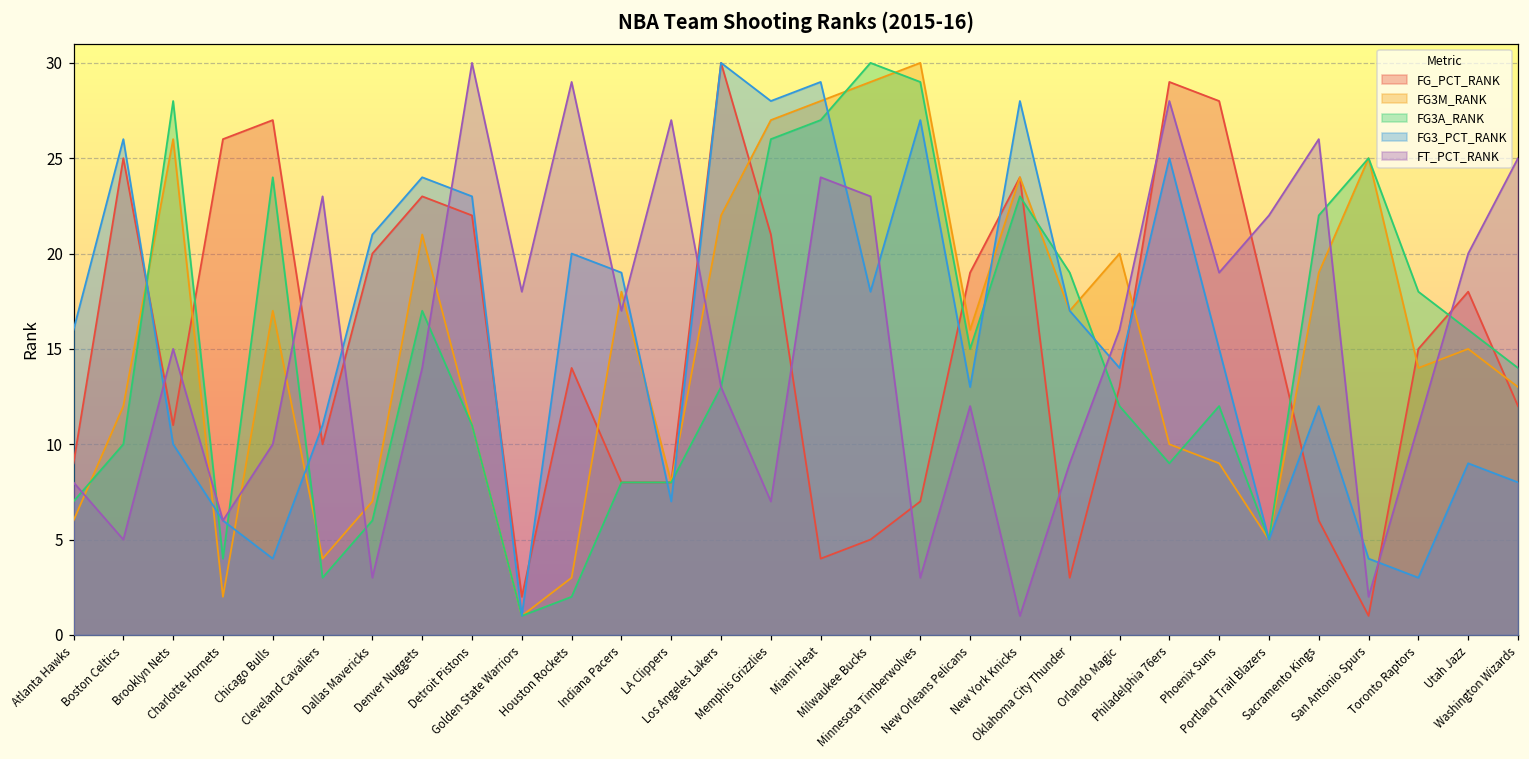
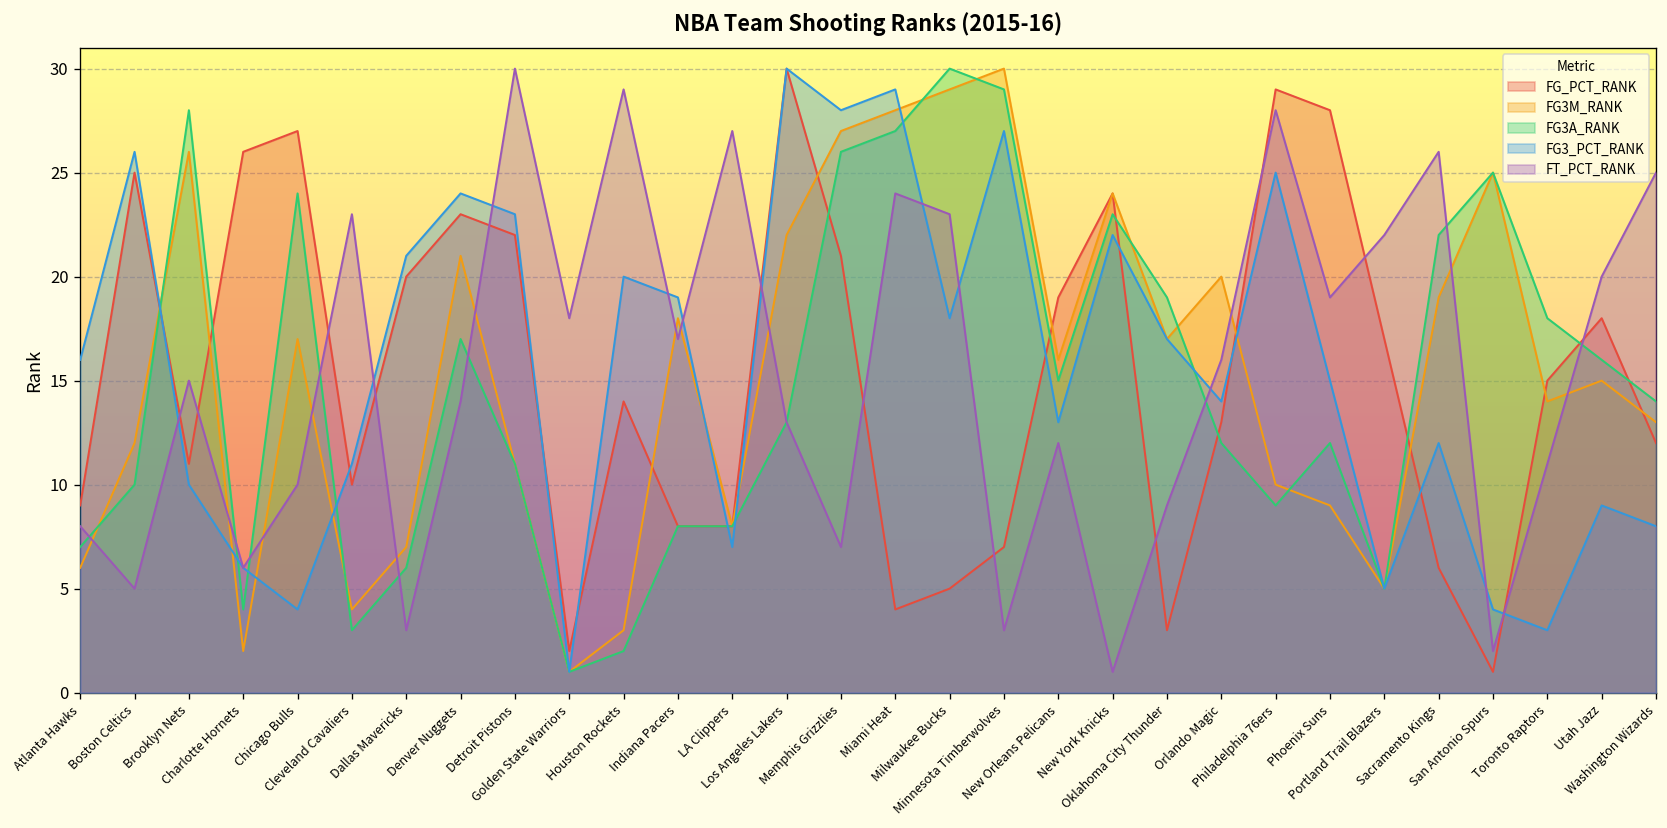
  {
    "FG3A_RANK": {
      "Atlanta Hawks": 7,
      "Boston Celtics": 10,
      "Brooklyn Nets": 28,
      "Charlotte Hornets": 4,
      "Chicago Bulls": 24,
      "Cleveland Cavaliers": 3,
      "Dallas Mavericks": 6,
      "Denver Nuggets": 17,
      "Houston Rockets": 2,
      "Memphis Grizzlies": 26,
      "Miami Heat": 27,
      "Milwaukee Bucks": 30,
      "Minnesota Timberwolves": 29,
      "New Orleans Pelicans": 15,
      "New York Knicks": 23,
      "Oklahoma City Thunder": 19,
      "Orlando Magic": 12,
      "Philadelphia 76ers": 9,
      "Phoenix Suns": 12,
      "Sacramento Kings": 22,
      "Toronto Raptors": 18,
      "Utah Jazz": 16,
      "Washington Wizards": 14
    },
    "FG3_PCT_RANK": {
      "Atlanta Hawks": 16,
      "Boston Celtics": 26,
      "Brooklyn Nets": 10,
      "Chicago Bulls": 4,
      "Cleveland Cavaliers": 11,
      "Dallas Mavericks": 21,
      "Denver Nuggets": 24,
      "Detroit Pistons": 23,
      "Houston Rockets": 20,
      "Indiana Pacers": 19,
      "LA Clippers": 7,
      "Memphis Grizzlies": 28,
      "Miami Heat": 29,
      "Milwaukee Bucks": 18,
      "Minnesota Timberwolves": 27,
      "New Orleans Pelicans": 13,
-     "New York Knicks": 28,
+     "New York Knicks": 22,
      "Orlando Magic": 14,
      "Philadelphia 76ers": 25,
      "Phoenix Suns": 15,
      "Sacramento Kings": 12,
      "San Antonio Spurs": 4,
      "Toronto Raptors": 3,
      "Utah Jazz": 9,
      "Washington Wizards": 8
    },
    "FT_PCT_RANK": {
      "Atlanta Hawks": 8,
      "Boston Celtics": 5,
      "Brooklyn Nets": 15,
      "Chicago Bulls": 10,
      "Cleveland Cavaliers": 23,
      "Dallas Mavericks": 3,
      "Denver Nuggets": 14,
      "Detroit Pistons": 30,
      "Golden State Warriors": 18,
      "Houston Rockets": 29,
      "Indiana Pacers": 17,
      "LA Clippers": 27,
      "Memphis Grizzlies": 7,
      "Miami Heat": 24,
      "Milwaukee Bucks": 23,
      "Minnesota Timberwolves": 3,
      "New Orleans Pelicans": 12,
      "New York Knicks": 1,
      "Oklahoma City Thunder": 9,
      "Orlando Magic": 16,
      "Philadelphia 76ers": 28,
      "Phoenix Suns": 19,
      "Portland Trail Blazers": 22,
      "Sacramento Kings": 26,
      "San Antonio Spurs": 2,
      "Toronto Raptors": 11,
      "Utah Jazz": 20,
      "Washington Wizards": 25
    }
  }
